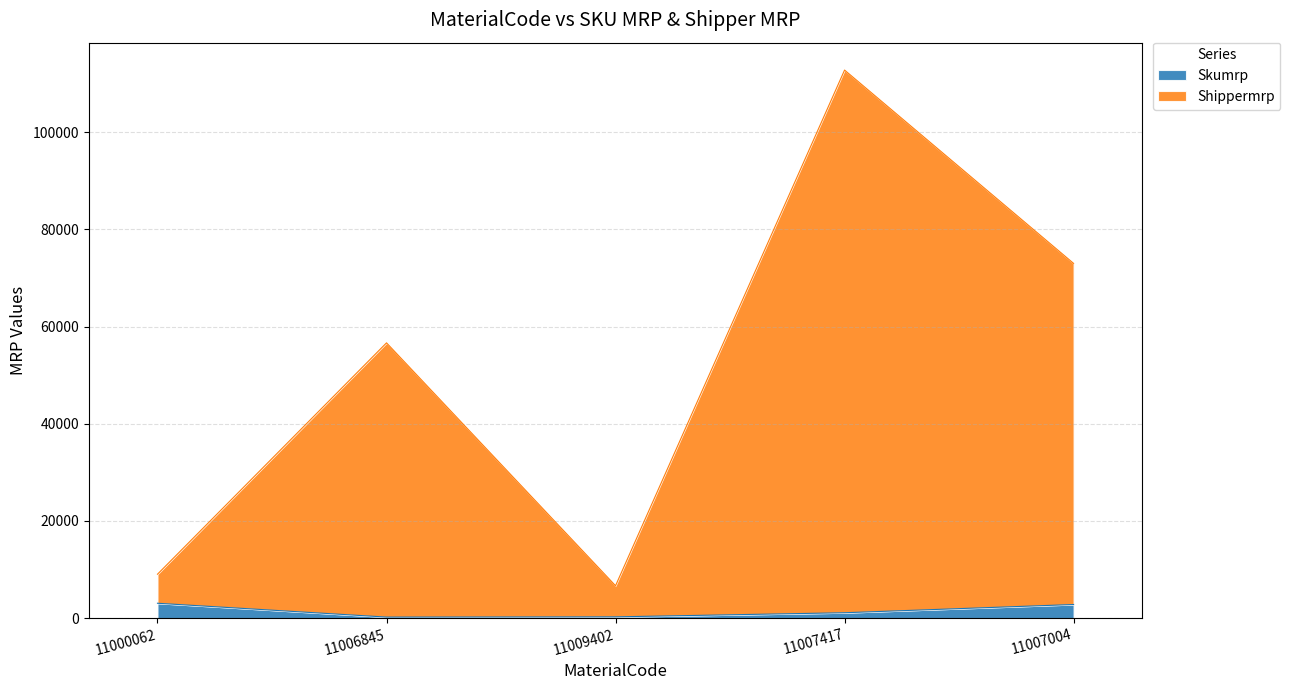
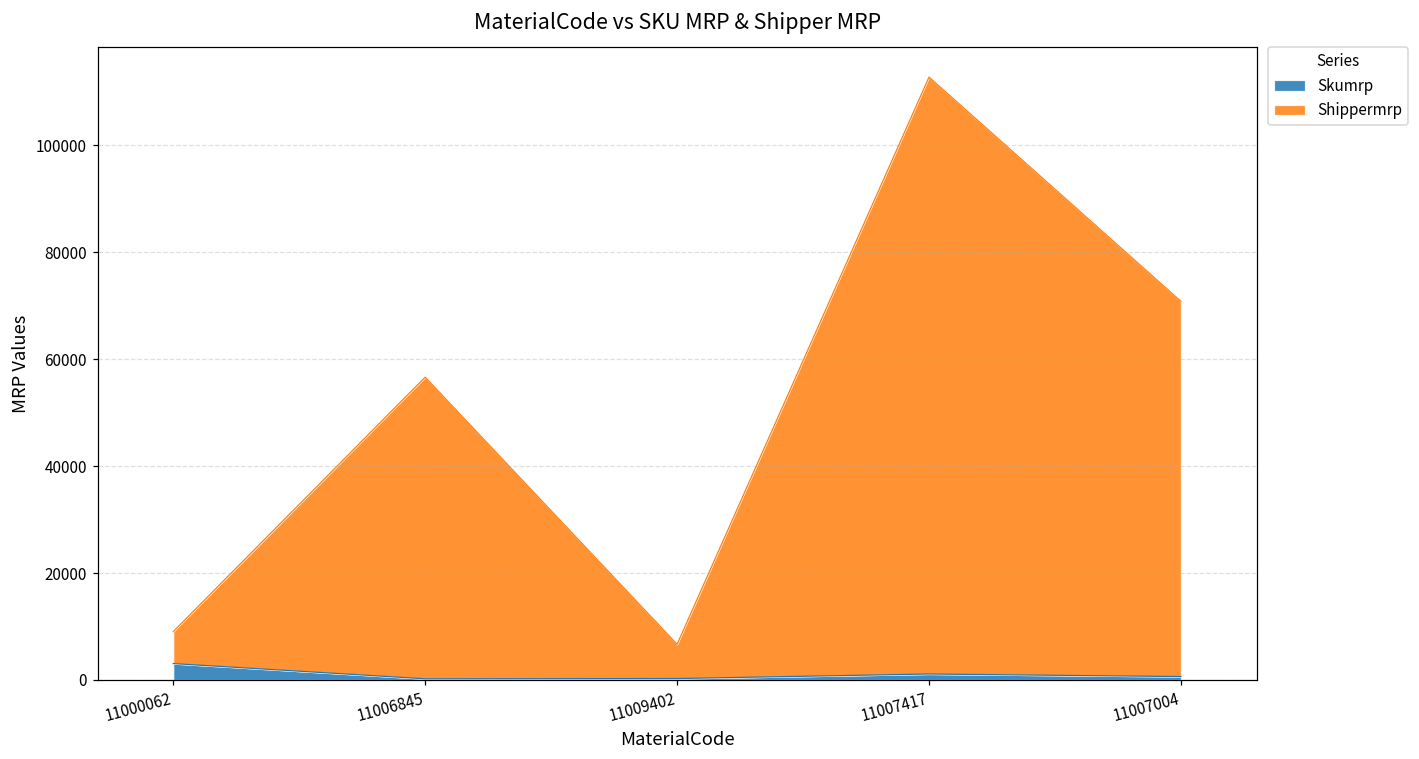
  {
    "Skumrp": {
      "11000062": 3000,
      "11006845": 0,
      "11009402": 0,
      "11007417": 1000,
-     "11007004": 3000
+     "11007004": 1000
    },
    "Shippermrp": {
      "11000062": 6000,
      "11006845": 56000,
      "11009402": 6000,
      "11007417": 112000,
      "11007004": 70000
    }
  }
